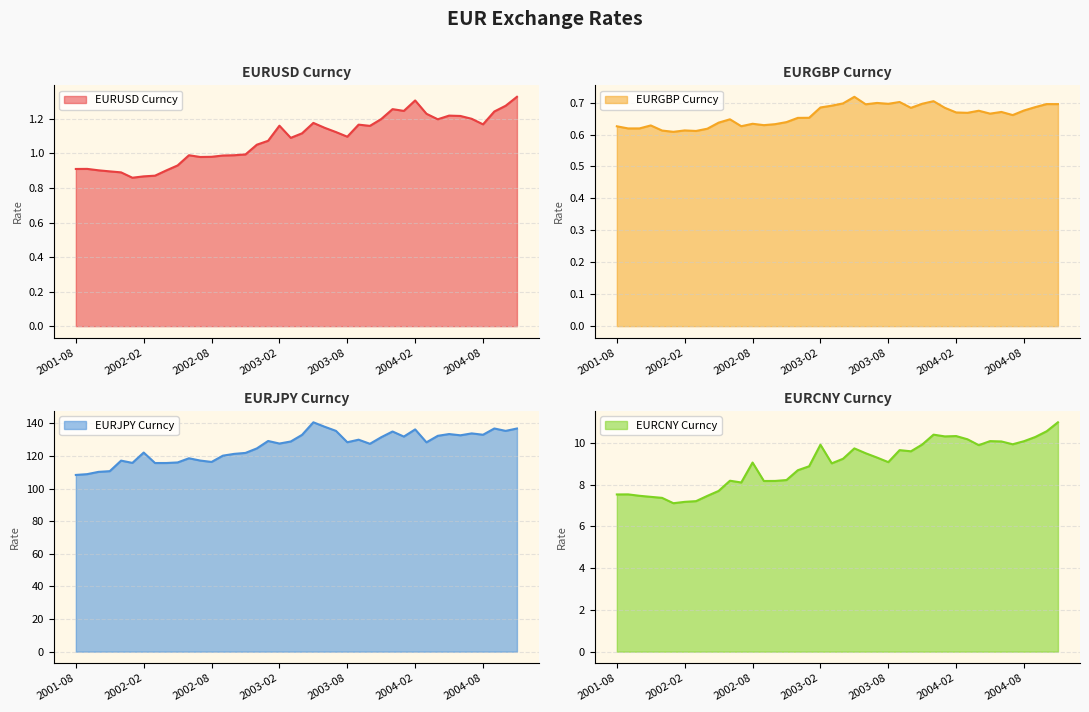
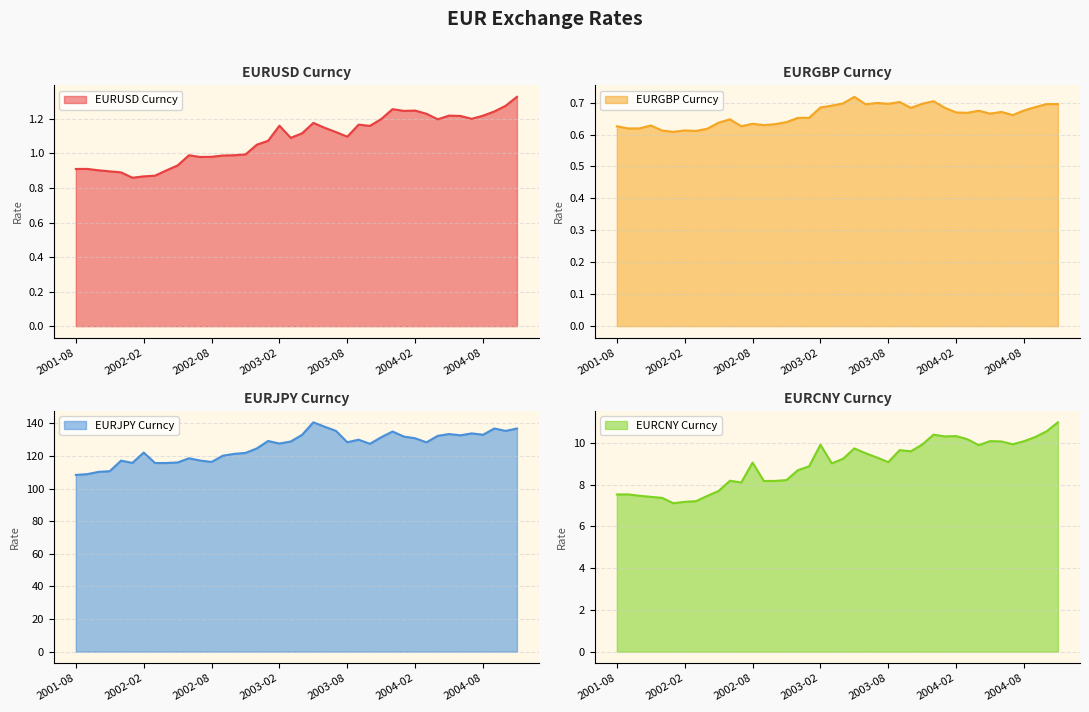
  {
    "EURUSD Curncy": {
      "2001-08": 0.91,
      "2002-02": 0.87,
      "2002-08": 0.98,
      "2003-02": 1.16,
      "2003-08": 1.10,
-     "2004-02": 1.31,
-     "2004-08": 1.17
+     "2004-02": 1.25,
+     "2004-08": 1.22
    },
    "EURGBP Curncy": {
      "2001-08": 0.63,
      "2002-02": 0.61,
      "2002-08": 0.63,
      "2003-02": 0.68,
      "2003-08": 0.70,
      "2004-02": 0.67,
      "2004-08": 0.68
    },
    "EURJPY Curncy": {
      "2001-08": 108,
      "2002-02": 122,
      "2002-08": 116,
      "2003-02": 128,
      "2003-08": 128,
-     "2004-02": 136,
+     "2004-02": 131,
      "2004-08": 133
    },
    "EURCNY Curncy": {
      "2001-08": 7.5,
      "2002-02": 7.2,
      "2002-08": 9.1,
      "2003-02": 9.9,
      "2003-08": 9.1,
      "2004-02": 10.3,
      "2004-08": 10.1
    }
  }
